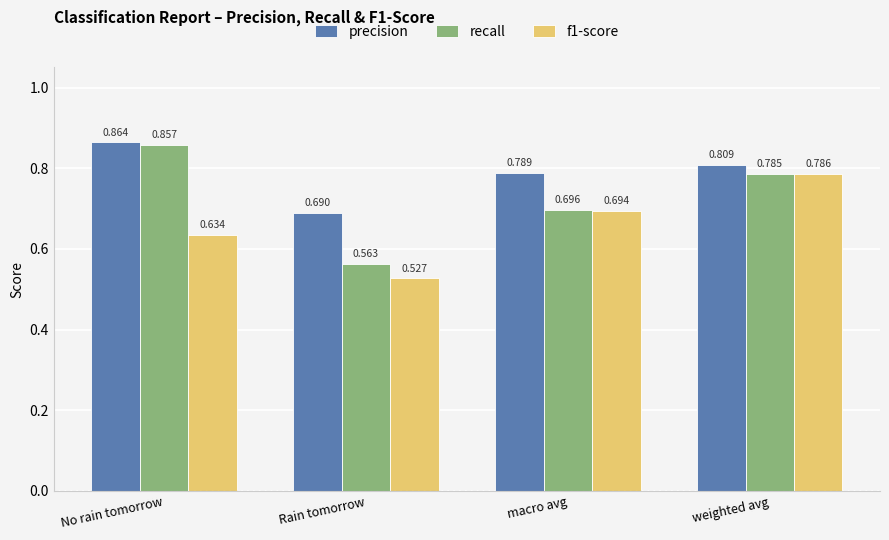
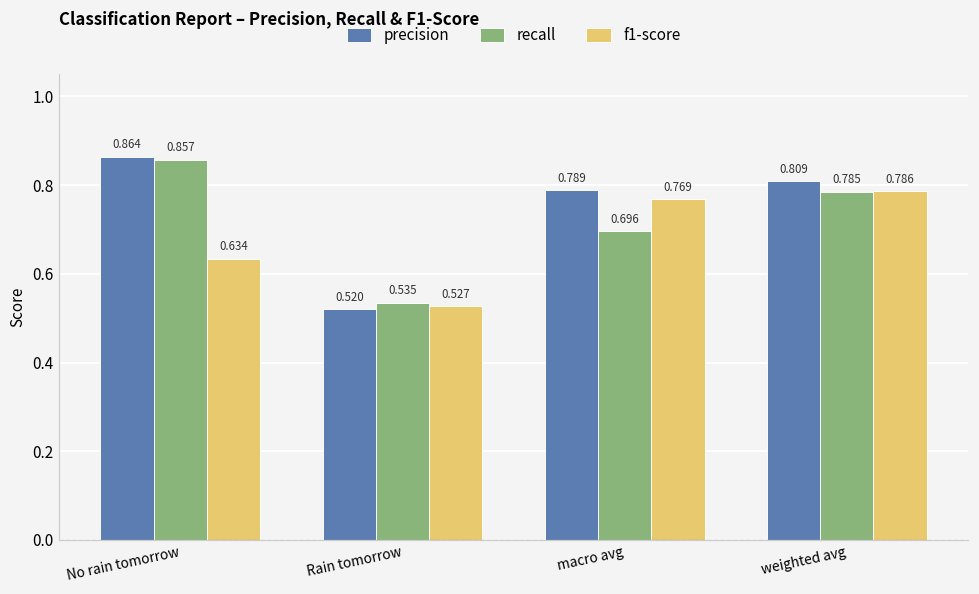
  {
    "precision": {
      "No rain tomorrow": 0.864,
-     "Rain tomorrow": 0.690,
+     "Rain tomorrow": 0.520,
      "macro avg": 0.789,
      "weighted avg": 0.809
    },
    "recall": {
      "No rain tomorrow": 0.857,
-     "Rain tomorrow": 0.563,
+     "Rain tomorrow": 0.535,
      "macro avg": 0.696,
      "weighted avg": 0.785
    },
    "f1-score": {
      "No rain tomorrow": 0.634,
      "Rain tomorrow": 0.527,
-     "macro avg": 0.694,
+     "macro avg": 0.769,
      "weighted avg": 0.786
    }
  }
